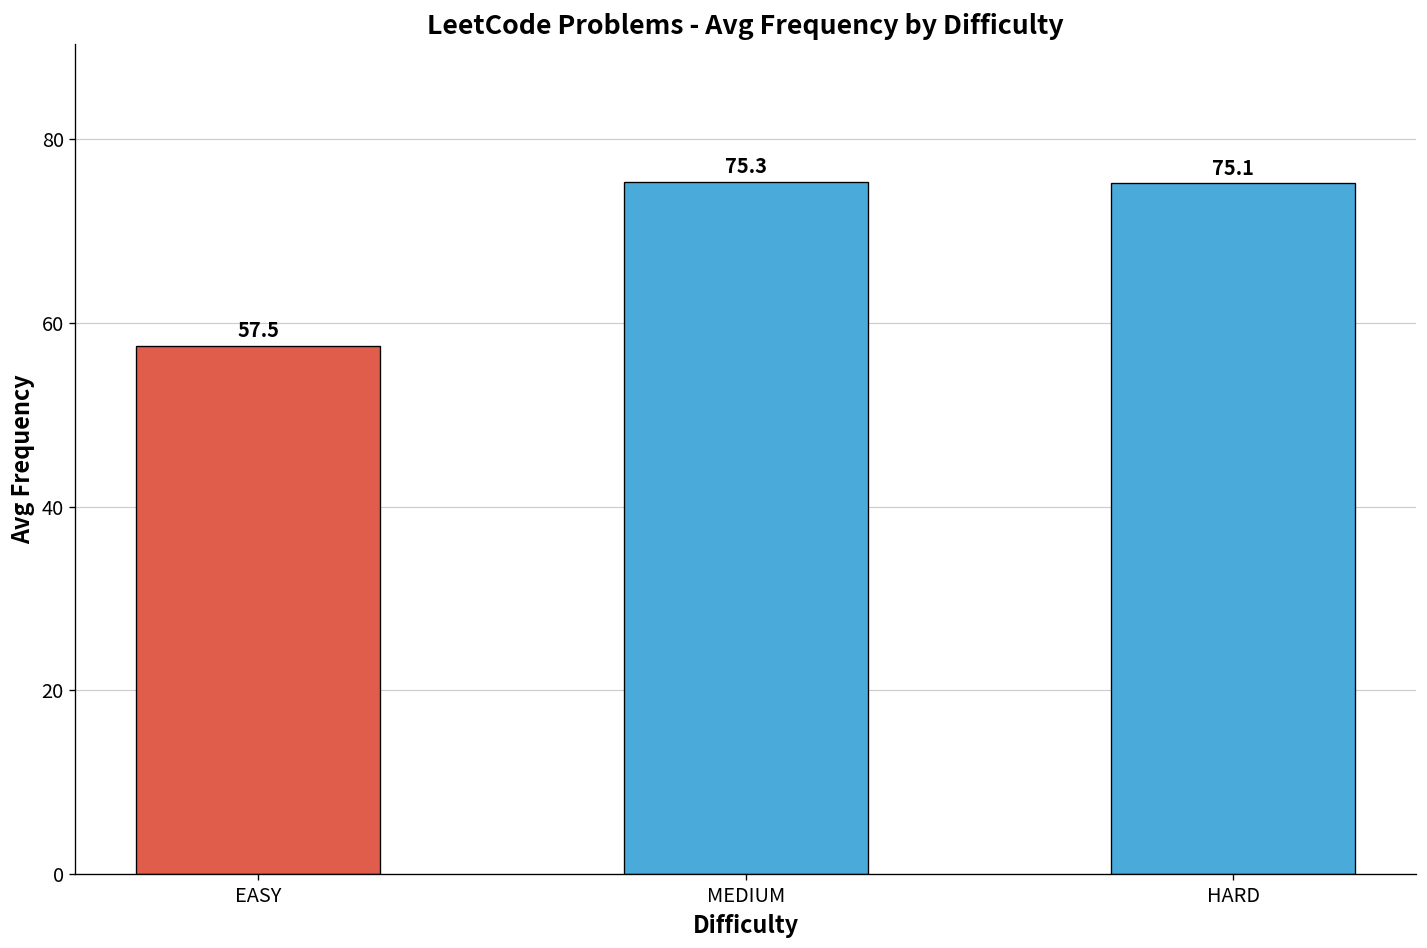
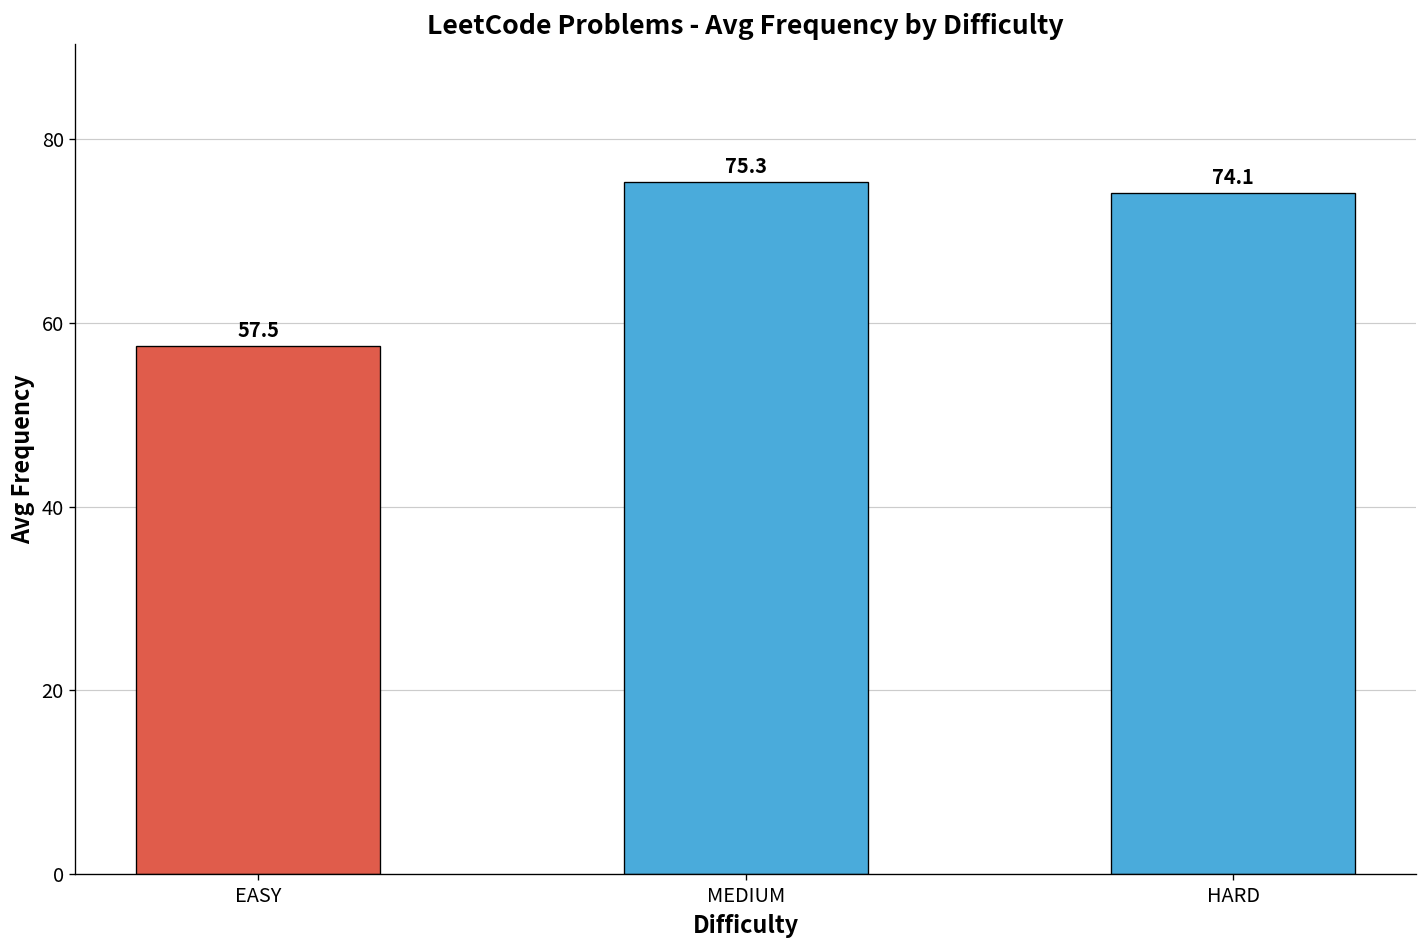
  {
    "EASY": 57.5,
    "MEDIUM": 75.3,
-   "HARD": 75.1
+   "HARD": 74.1
  }
